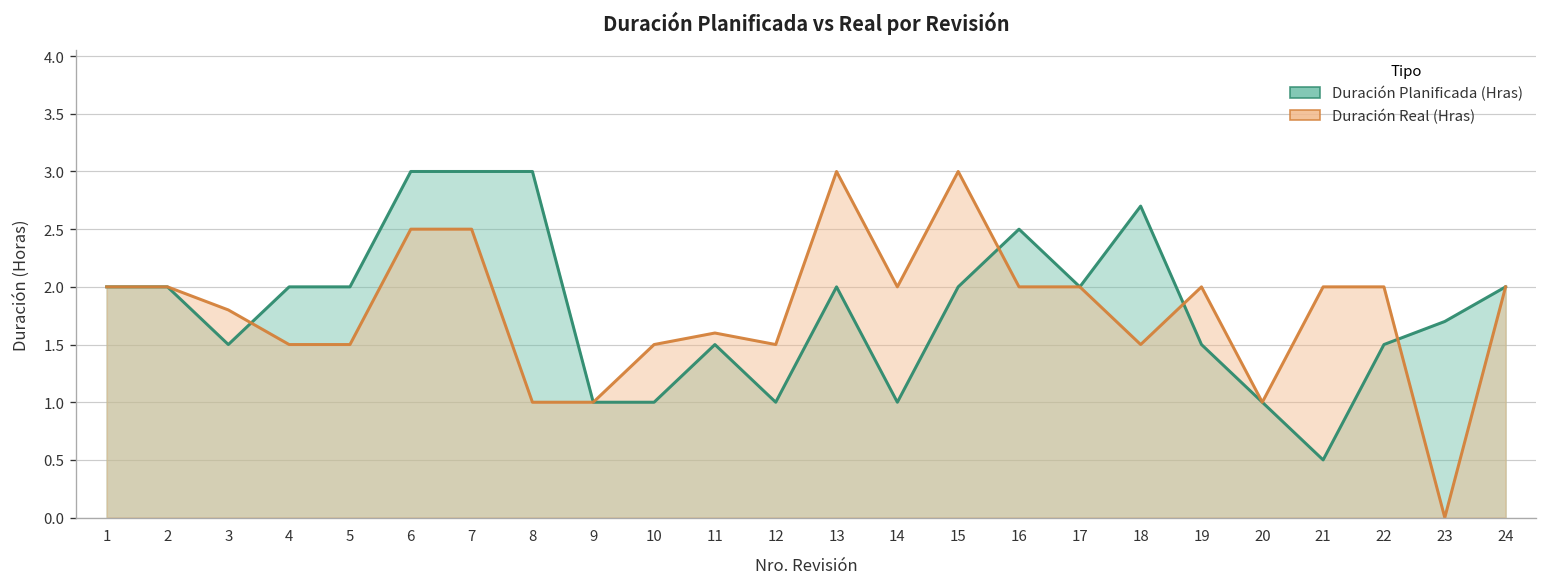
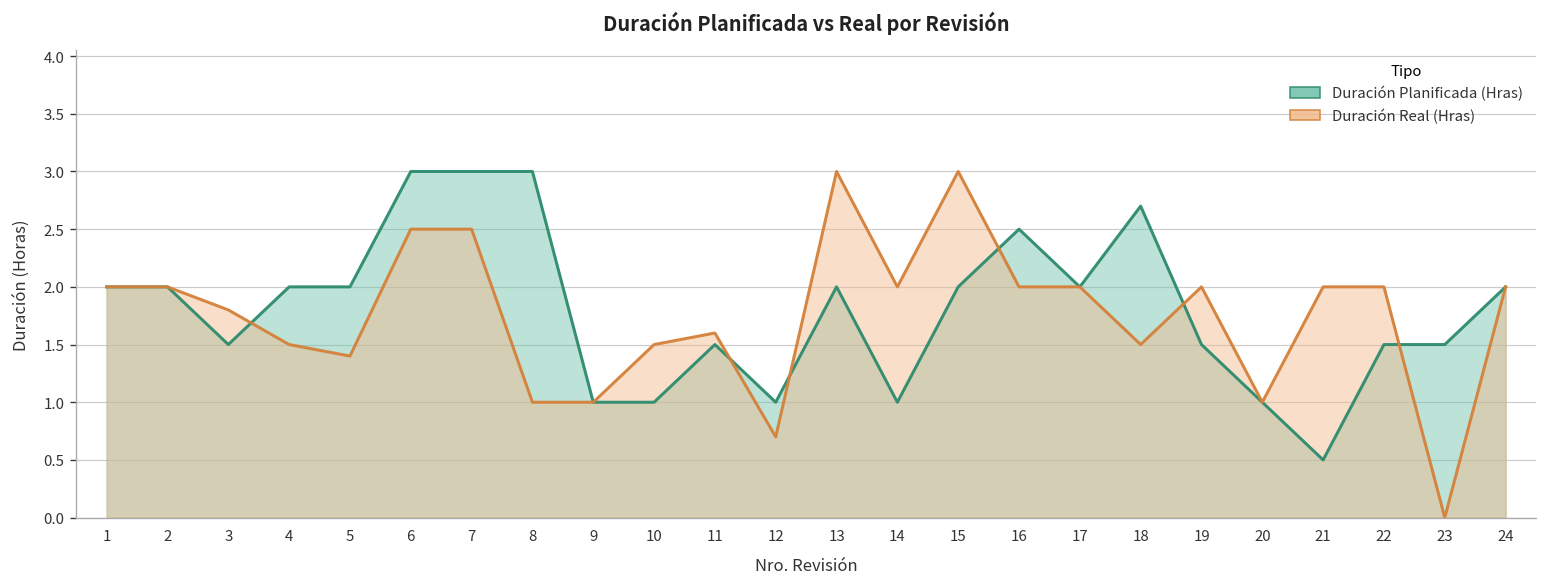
  {
    "Duración Planificada (Hras)": {
      "3": 1.5,
      "4": 2.0,
      "5": 2.0,
      "6": 3.0,
      "7": 3.0,
      "8": 3.0,
      "10": 1.0,
      "11": 1.5,
      "12": 1.0,
      "13": 2.0,
      "14": 1.0,
      "15": 2.0,
      "16": 2.5,
      "18": 2.7,
      "19": 1.5,
      "21": 0.5,
      "22": 1.5,
-     "23": 1.7
+     "23": 1.5
    },
    "Duración Real (Hras)": {
      "3": 1.8,
      "4": 1.5,
-     "5": 1.5,
+     "5": 1.4,
      "6": 2.5,
      "7": 2.5,
      "8": 1.0,
      "10": 1.5,
      "11": 1.6,
-     "12": 1.5,
+     "12": 0.7,
      "13": 3.0,
      "14": 2.0,
      "15": 3.0,
      "16": 2.0,
      "18": 1.5,
      "19": 2.0,
      "21": 2.0,
      "22": 2.0,
      "23": 0.0
    }
  }
